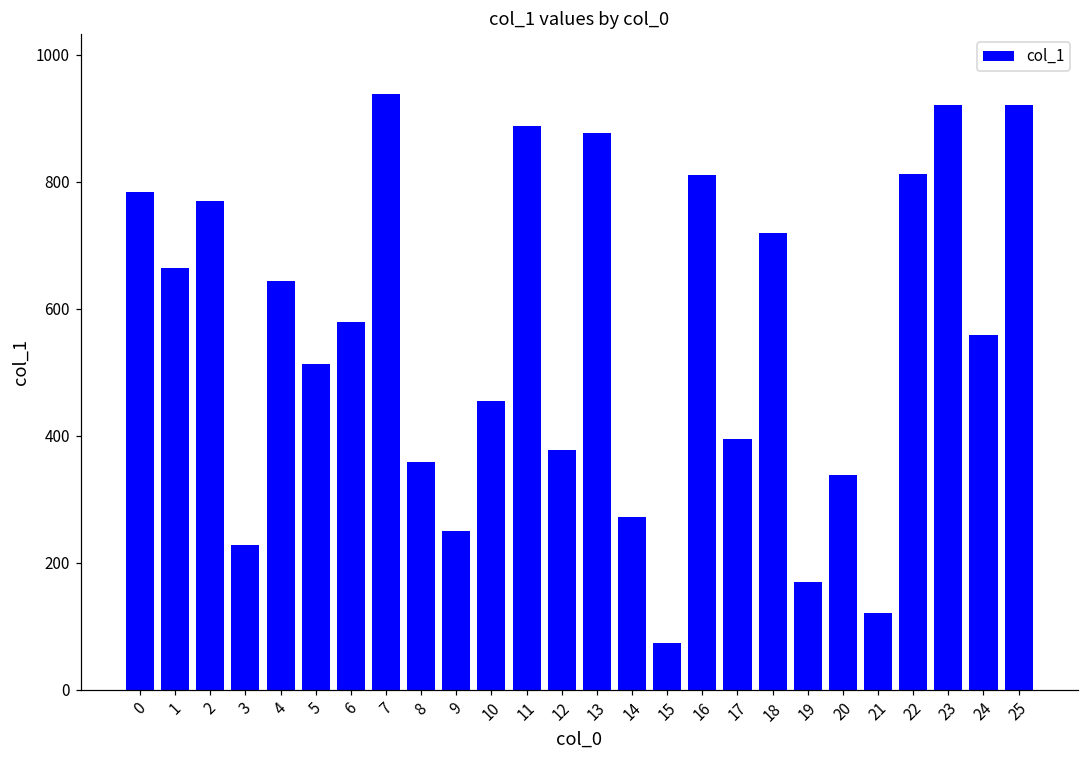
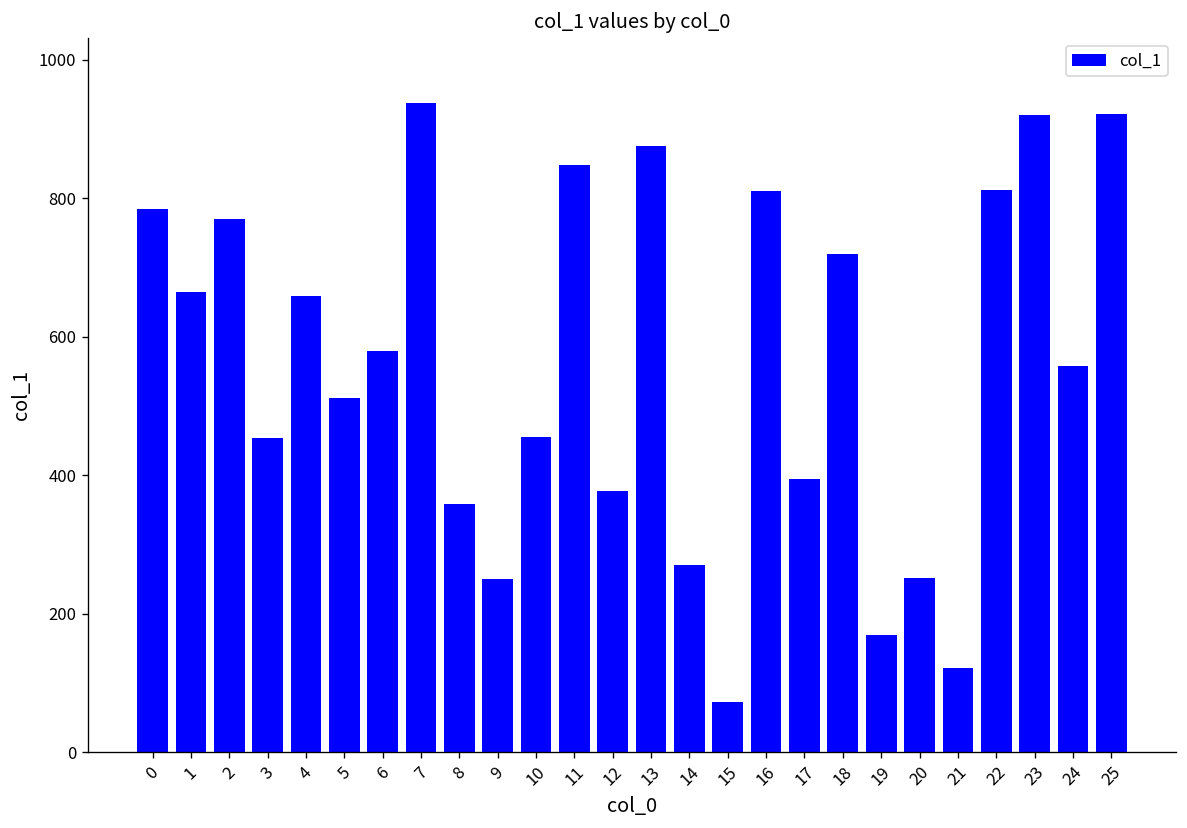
  {
    "0": 780,
    "1": 660,
    "2": 770,
-   "3": 230,
-   "4": 640,
+   "3": 450,
+   "4": 660,
    "5": 510,
    "6": 580,
    "7": 940,
    "8": 360,
    "9": 250,
    "10": 460,
-   "11": 890,
+   "11": 850,
    "12": 380,
    "13": 880,
    "14": 270,
    "15": 70,
    "16": 810,
    "17": 400,
    "18": 720,
    "19": 170,
-   "20": 340,
+   "20": 250,
    "21": 120,
    "22": 810,
    "23": 920,
    "24": 560,
    "25": 920
  }
